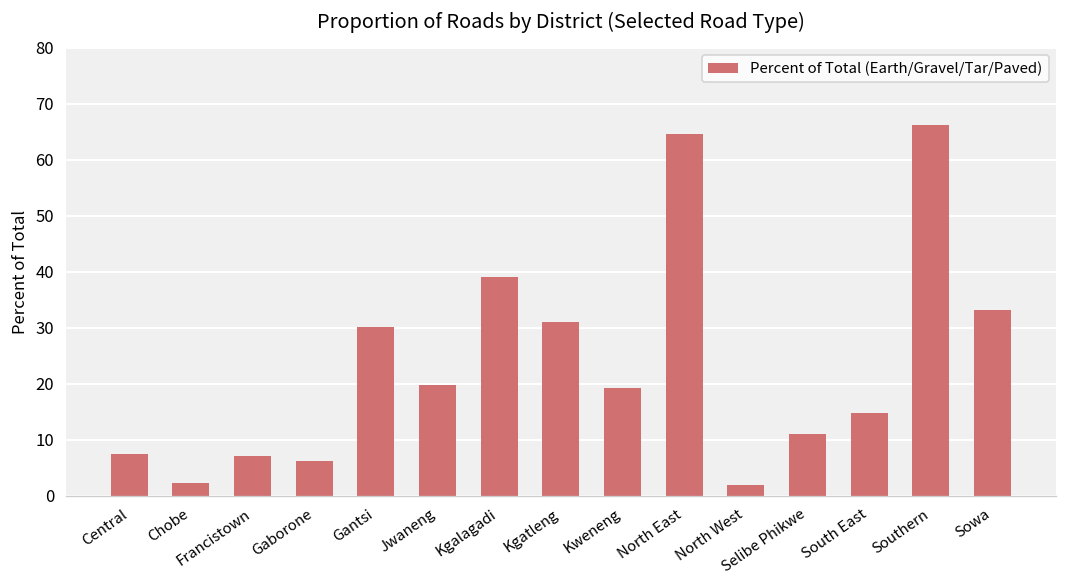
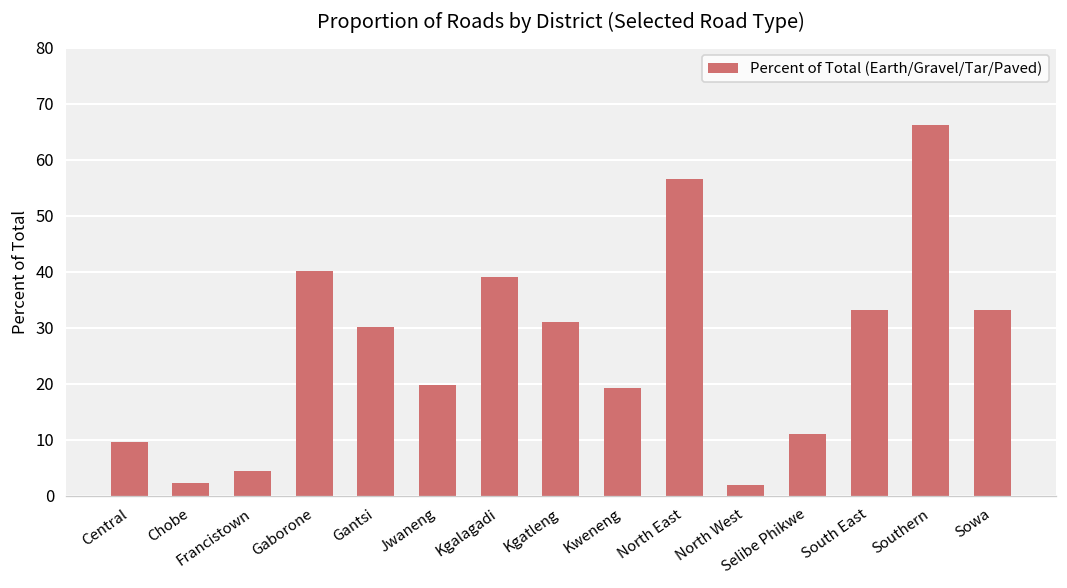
  {
-   "Central": 8,
+   "Central": 10,
    "Chobe": 2,
-   "Francistown": 7,
-   "Gaborone": 6,
+   "Francistown": 4,
+   "Gaborone": 40,
    "Gantsi": 30,
    "Jwaneng": 20,
    "Kgalagadi": 39,
    "Kgatleng": 31,
    "Kweneng": 19,
-   "North East": 65,
+   "North East": 57,
    "North West": 2,
    "Selibe Phikwe": 11,
-   "South East": 15,
+   "South East": 33,
    "Southern": 66,
    "Sowa": 33
  }
